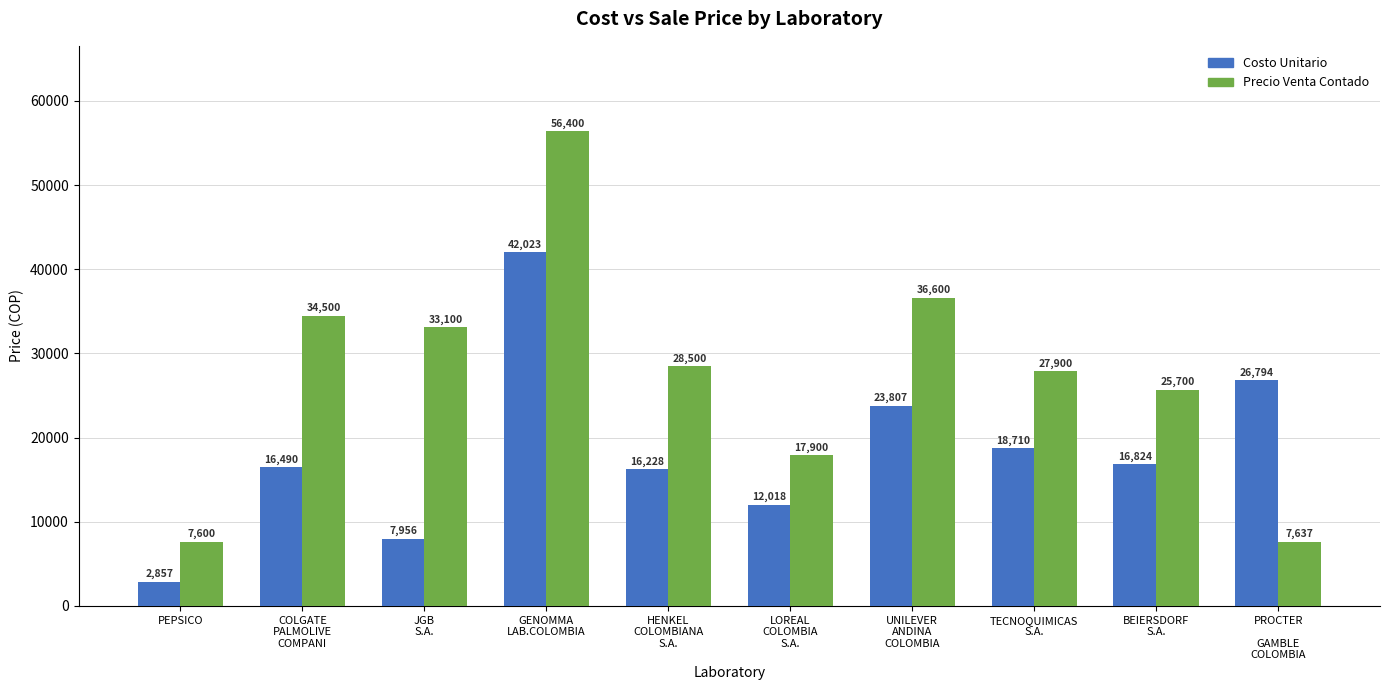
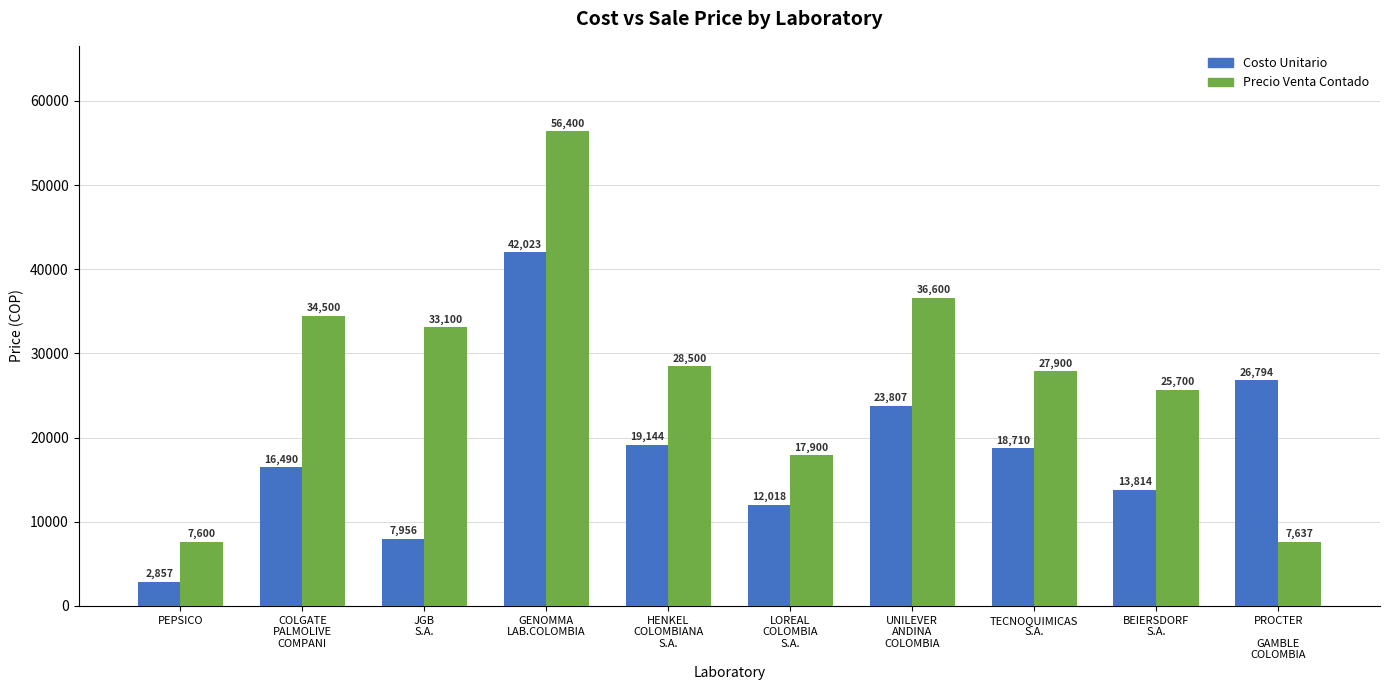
  {
    "Costo Unitario": {
      "PEPSICO": "2,857",
      "COLGATE PALMOLIVE COMPANI": "16,490",
      "JGB S.A.": "7,956",
      "GENOMMA LAB.COLOMBIA": "42,023",
-     "HENKEL COLOMBIANA S.A.": "16,228",
+     "HENKEL COLOMBIANA S.A.": "19,144",
      "LOREAL COLOMBIA S.A.": "12,018",
      "UNILEVER ANDINA COLOMBIA": "23,807",
      "TECNOQUIMICAS S.A.": "18,710",
-     "BEIERSDORF S.A.": "16,824",
+     "BEIERSDORF S.A.": "13,814",
      "PROCTER GAMBLE COLOMBIA": "26,794"
    },
    "Precio Venta Contado": {
      "PEPSICO": "7,600",
      "COLGATE PALMOLIVE COMPANI": "34,500",
      "JGB S.A.": "33,100",
      "GENOMMA LAB.COLOMBIA": "56,400",
      "HENKEL COLOMBIANA S.A.": "28,500",
      "LOREAL COLOMBIA S.A.": "17,900",
      "UNILEVER ANDINA COLOMBIA": "36,600",
      "TECNOQUIMICAS S.A.": "27,900",
      "BEIERSDORF S.A.": "25,700",
      "PROCTER GAMBLE COLOMBIA": "7,637"
    }
  }
